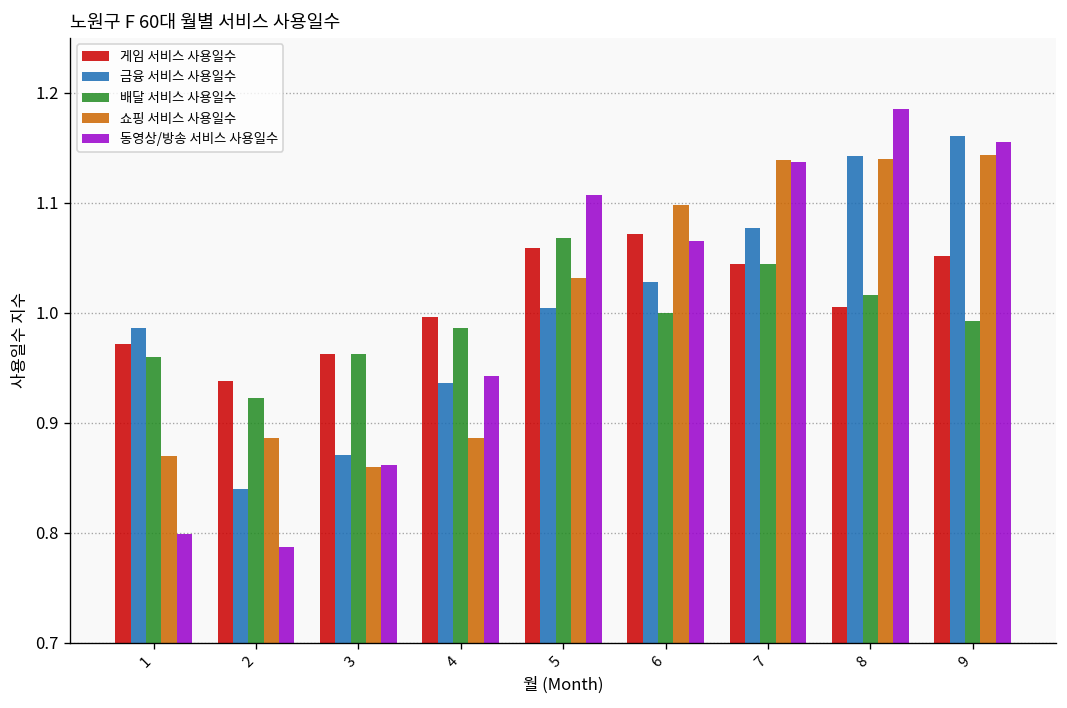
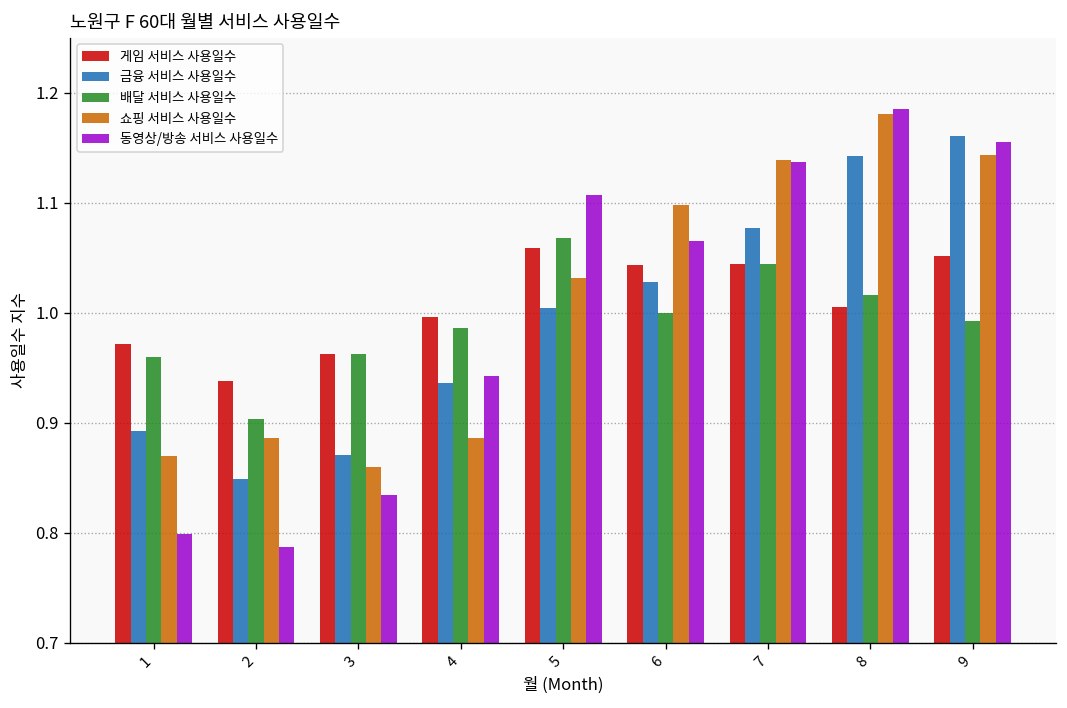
  {
    "게임 서비스 사용일수": {
      "1": 0.97,
      "2": 0.94,
      "3": 0.96,
      "4": 1.00,
      "5": 1.06,
-     "6": 1.07,
+     "6": 1.04,
      "7": 1.04,
      "8": 1.01,
      "9": 1.05
    },
    "금융 서비스 사용일수": {
-     "1": 0.99,
-     "2": 0.84,
+     "1": 0.89,
+     "2": 0.85,
      "3": 0.87,
      "4": 0.94,
      "5": 1.00,
      "6": 1.03,
      "7": 1.08,
      "8": 1.14,
      "9": 1.16
    },
    "배달 서비스 사용일수": {
      "1": 0.96,
-     "2": 0.92,
+     "2": 0.90,
      "3": 0.96,
      "4": 0.99,
      "5": 1.07,
      "6": 1.00,
      "7": 1.04,
      "8": 1.02,
      "9": 0.99
    },
    "쇼핑 서비스 사용일수": {
      "1": 0.87,
      "2": 0.89,
      "3": 0.86,
      "4": 0.89,
      "5": 1.03,
      "6": 1.10,
      "7": 1.14,
-     "8": 1.14,
+     "8": 1.18,
      "9": 1.14
    },
    "동영상/방송 서비스 사용일수": {
      "1": 0.80,
      "2": 0.79,
-     "3": 0.86,
+     "3": 0.83,
      "4": 0.94,
      "5": 1.11,
      "6": 1.07,
      "7": 1.14,
      "8": 1.19,
      "9": 1.15
    }
  }
